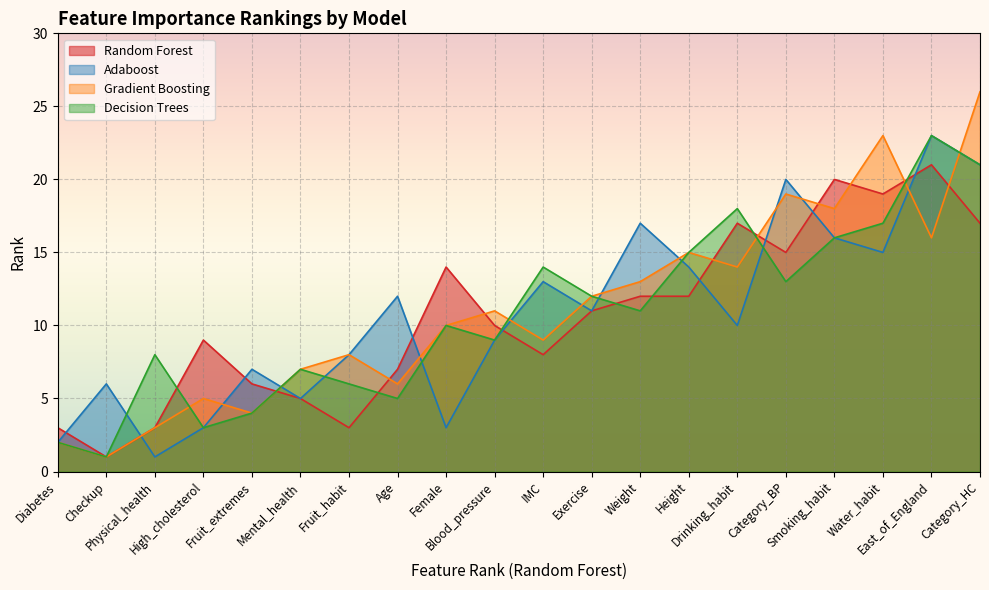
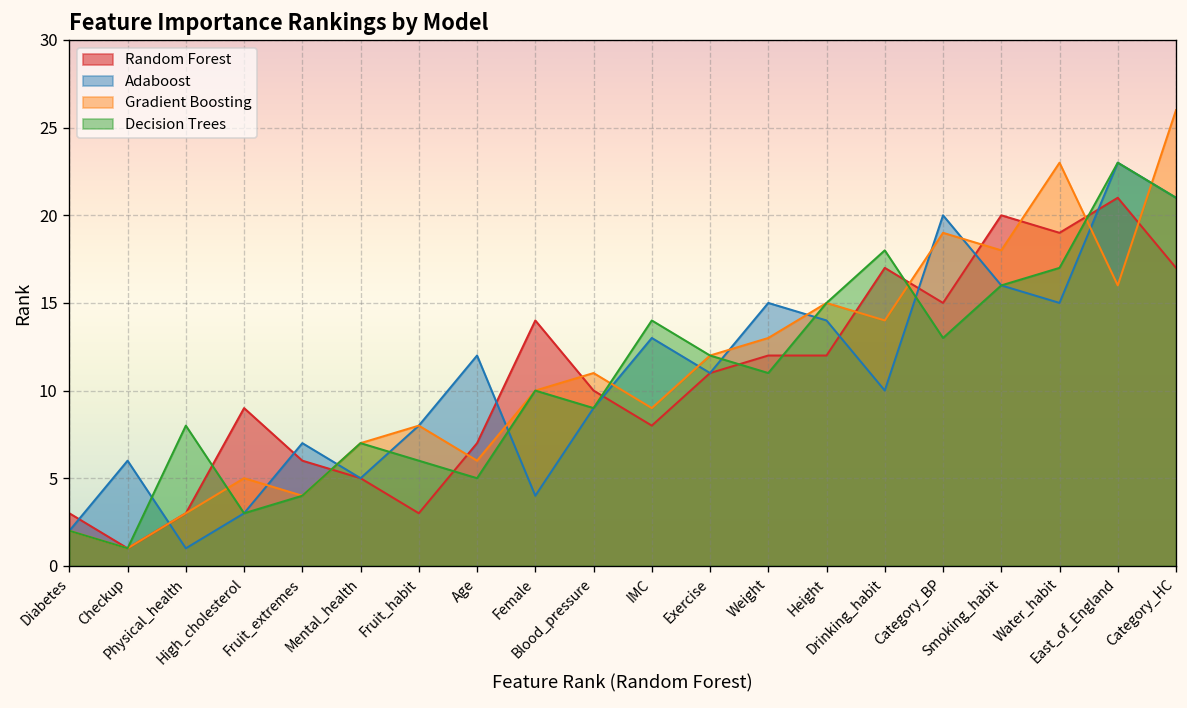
  {
    "Random Forest": {
      "Diabetes": 3,
      "High_cholesterol": 9,
      "Fruit_extremes": 6,
      "Fruit_habit": 3,
      "Age": 7,
      "Female": 14,
      "Blood_pressure": 10,
      "IMC": 8,
      "Weight": 12,
      "Height": 12,
      "Drinking_habit": 17,
      "Category_BP": 15,
      "Smoking_habit": 20,
      "Water_habit": 19,
      "East_of_England": 21,
      "Category_HC": 17
    },
    "Adaboost": {
      "Checkup": 6,
      "Physical_health": 1,
      "Fruit_extremes": 7,
      "Age": 12,
-     "Female": 3,
+     "Female": 4,
      "IMC": 13,
-     "Weight": 17,
+     "Weight": 15,
      "Height": 14,
      "Drinking_habit": 10,
      "Category_BP": 20,
      "Water_habit": 15
    },
    "Gradient Boosting": {
      "High_cholesterol": 5,
      "Age": 6,
      "Blood_pressure": 11,
      "IMC": 9,
      "Weight": 13,
      "Drinking_habit": 14,
      "Category_BP": 19,
      "Smoking_habit": 18,
      "Water_habit": 23,
      "East_of_England": 16,
      "Category_HC": 26
    },
    "Decision Trees": {
      "Physical_health": 8,
      "Fruit_habit": 6,
      "Age": 5,
      "IMC": 14,
      "Weight": 11,
      "Drinking_habit": 18,
      "Category_BP": 13,
      "Water_habit": 17
    }
  }
